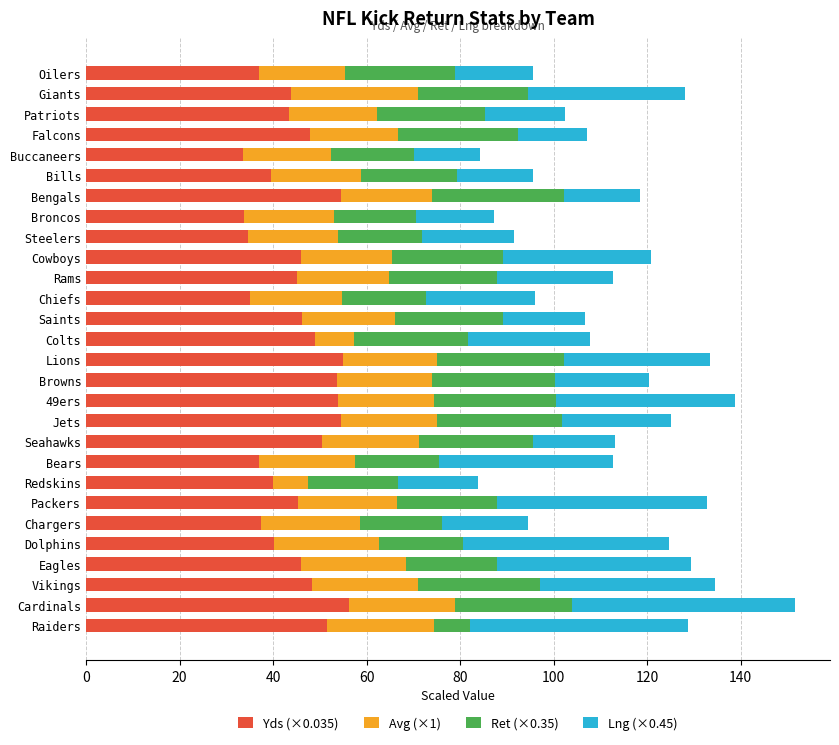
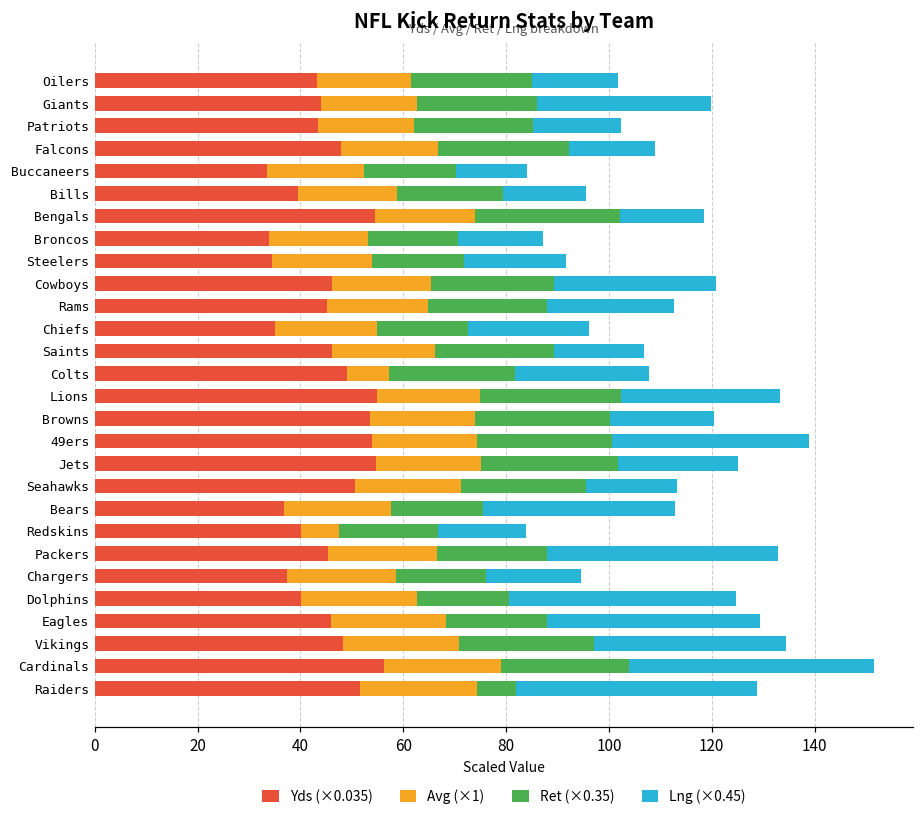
  {
    "Yds (×0.035)": {
-     "Oilers": 37,
+     "Oilers": 43,
      "Giants": 44,
      "Patriots": 43,
      "Falcons": 48,
      "Buccaneers": 34,
      "Bills": 40,
      "Bengals": 55,
      "Broncos": 34,
      "Steelers": 35,
      "Cowboys": 46,
      "Rams": 45,
      "Chiefs": 35,
      "Saints": 46,
      "Colts": 49,
      "Lions": 55,
      "Browns": 54,
      "49ers": 54,
      "Jets": 55,
      "Seahawks": 51,
      "Bears": 37,
      "Redskins": 40,
      "Packers": 45,
      "Chargers": 37,
      "Dolphins": 40,
      "Eagles": 46,
      "Vikings": 48,
      "Cardinals": 56,
      "Raiders": 52
    },
    "Avg (×1)": {
      "Oilers": 18,
-     "Giants": 27,
+     "Giants": 19,
      "Patriots": 19,
      "Falcons": 19,
      "Buccaneers": 19,
      "Bills": 19,
      "Bengals": 19,
      "Broncos": 19,
      "Steelers": 19,
      "Cowboys": 19,
      "Rams": 20,
      "Chiefs": 20,
      "Saints": 20,
      "Colts": 8,
      "Lions": 20,
      "Browns": 20,
      "49ers": 20,
      "Jets": 20,
      "Seahawks": 21,
      "Bears": 21,
      "Redskins": 7,
      "Packers": 21,
      "Chargers": 21,
      "Dolphins": 22,
      "Eagles": 22,
      "Vikings": 23,
      "Cardinals": 23,
      "Raiders": 23
    },
    "Ret (×0.35)": {
      "Oilers": 23,
      "Giants": 23,
      "Patriots": 23,
      "Falcons": 26,
      "Buccaneers": 18,
      "Bills": 21,
      "Bengals": 28,
      "Broncos": 18,
      "Steelers": 18,
      "Cowboys": 24,
      "Rams": 23,
      "Chiefs": 18,
      "Saints": 23,
      "Colts": 25,
      "Lions": 27,
      "Browns": 26,
      "49ers": 26,
      "Jets": 27,
      "Seahawks": 25,
      "Bears": 18,
      "Redskins": 19,
      "Packers": 21,
      "Chargers": 18,
      "Dolphins": 18,
      "Eagles": 20,
      "Vikings": 26,
      "Cardinals": 25,
      "Raiders": 8
    },
    "Lng (×0.45)": {
      "Oilers": 17,
      "Giants": 34,
      "Patriots": 17,
-     "Falcons": 15,
+     "Falcons": 17,
      "Buccaneers": 14,
      "Bills": 16,
      "Bengals": 16,
      "Broncos": 17,
      "Steelers": 20,
      "Cowboys": 32,
      "Rams": 25,
      "Chiefs": 23,
      "Saints": 18,
      "Colts": 26,
      "Lions": 31,
      "Browns": 20,
      "49ers": 38,
      "Jets": 23,
      "Seahawks": 18,
      "Bears": 37,
      "Redskins": 17,
      "Packers": 45,
      "Chargers": 18,
      "Dolphins": 44,
      "Eagles": 41,
      "Vikings": 37,
      "Cardinals": 48,
      "Raiders": 47
    }
  }
